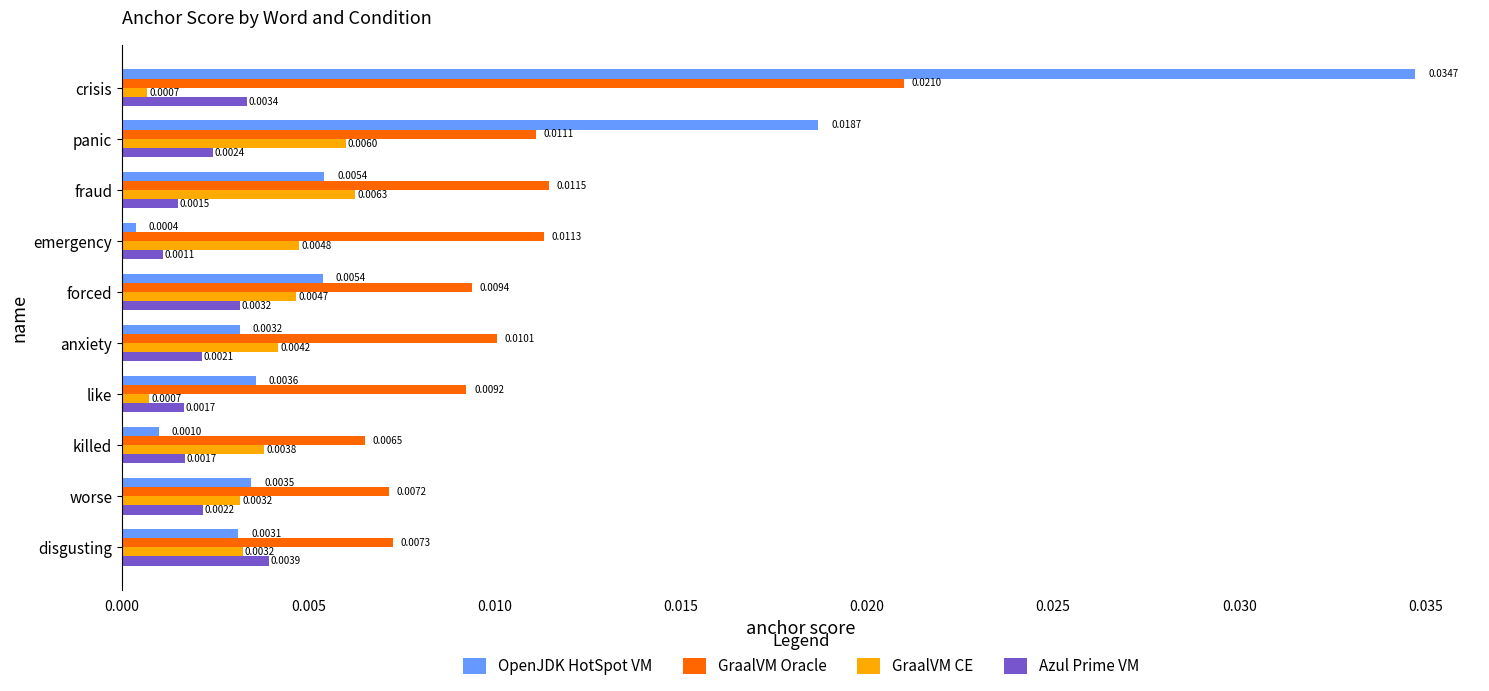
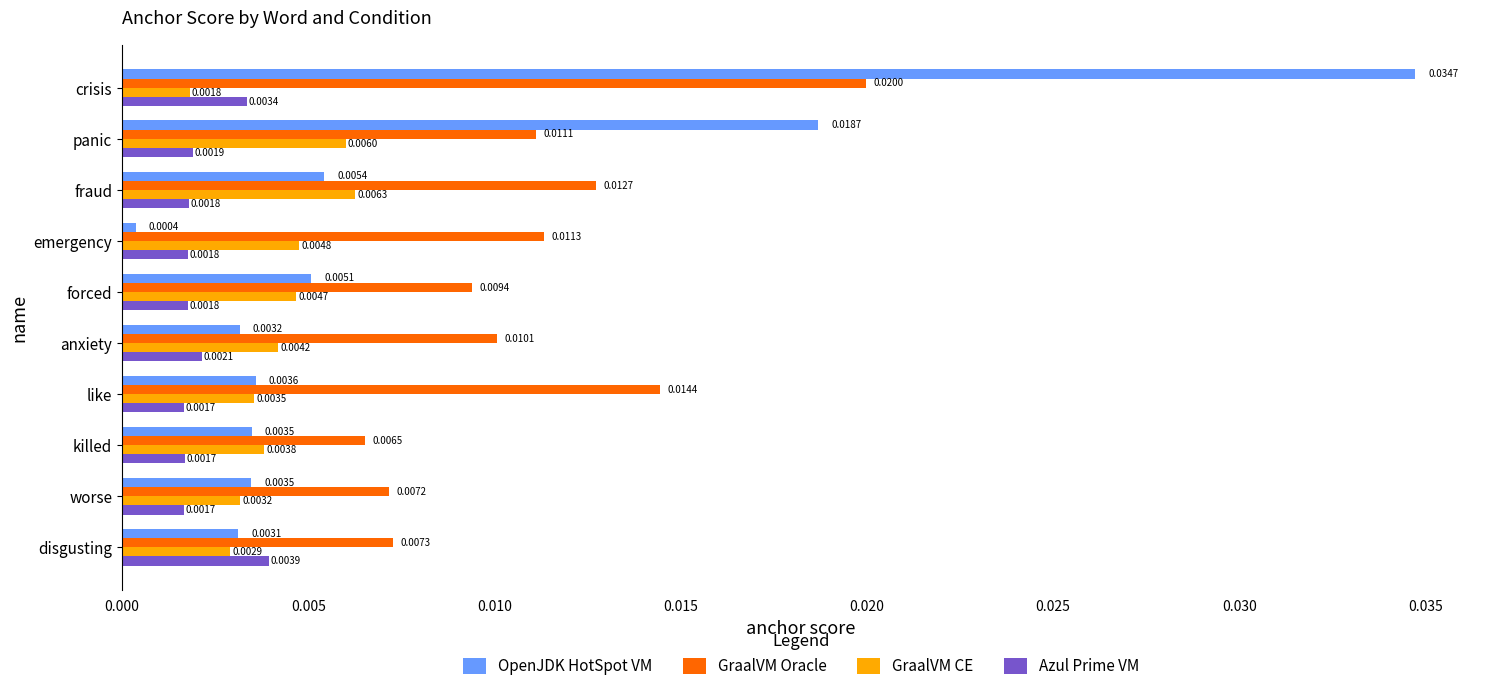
  {
    "OpenJDK HotSpot VM": {
      "crisis": 0.0347,
      "panic": 0.0187,
      "fraud": 0.0054,
      "emergency": 0.0004,
-     "forced": 0.0054,
+     "forced": 0.0051,
      "anxiety": 0.0032,
      "like": 0.0036,
-     "killed": 0.0010,
+     "killed": 0.0035,
      "worse": 0.0035,
      "disgusting": 0.0031
    },
    "GraalVM Oracle": {
-     "crisis": 0.0210,
+     "crisis": 0.0200,
      "panic": 0.0111,
-     "fraud": 0.0115,
+     "fraud": 0.0127,
      "emergency": 0.0113,
      "forced": 0.0094,
      "anxiety": 0.0101,
-     "like": 0.0092,
+     "like": 0.0144,
      "killed": 0.0065,
      "worse": 0.0072,
      "disgusting": 0.0073
    },
    "GraalVM CE": {
-     "crisis": 0.0007,
+     "crisis": 0.0018,
      "panic": 0.0060,
      "fraud": 0.0063,
      "emergency": 0.0048,
      "forced": 0.0047,
      "anxiety": 0.0042,
-     "like": 0.0007,
+     "like": 0.0035,
      "killed": 0.0038,
      "worse": 0.0032,
-     "disgusting": 0.0032
+     "disgusting": 0.0029
    },
    "Azul Prime VM": {
      "crisis": 0.0034,
-     "panic": 0.0024,
-     "fraud": 0.0015,
-     "emergency": 0.0011,
-     "forced": 0.0032,
+     "panic": 0.0019,
+     "fraud": 0.0018,
+     "emergency": 0.0018,
+     "forced": 0.0018,
      "anxiety": 0.0021,
      "like": 0.0017,
      "killed": 0.0017,
-     "worse": 0.0022,
+     "worse": 0.0017,
      "disgusting": 0.0039
    }
  }
